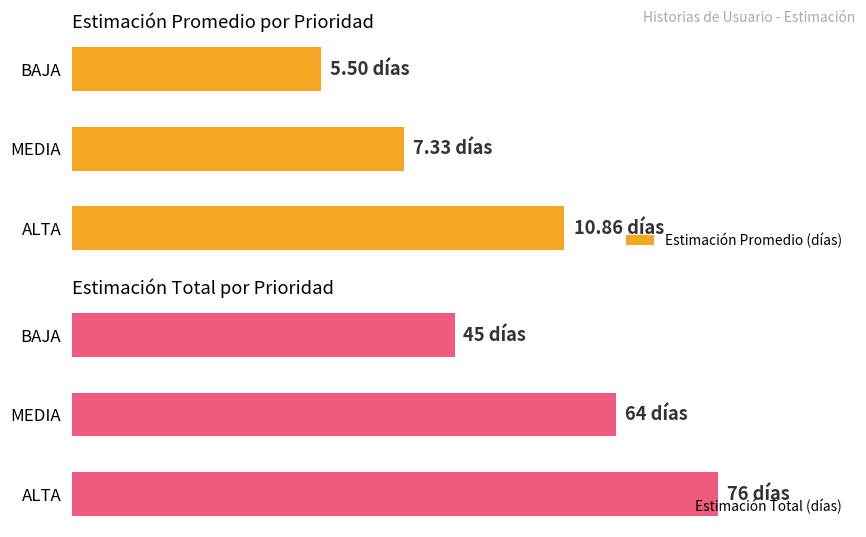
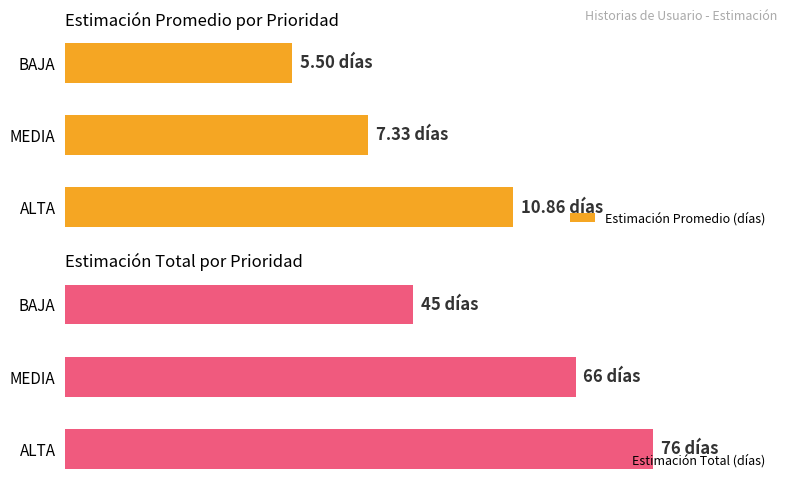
  {
    "Estimación Promedio por Prioridad": {
      "BAJA": 5.50,
      "MEDIA": 7.33,
      "ALTA": 10.86
    },
    "Estimación Total por Prioridad": {
      "BAJA": 45,
-     "MEDIA": 64,
+     "MEDIA": 66,
      "ALTA": 76
    }
  }
